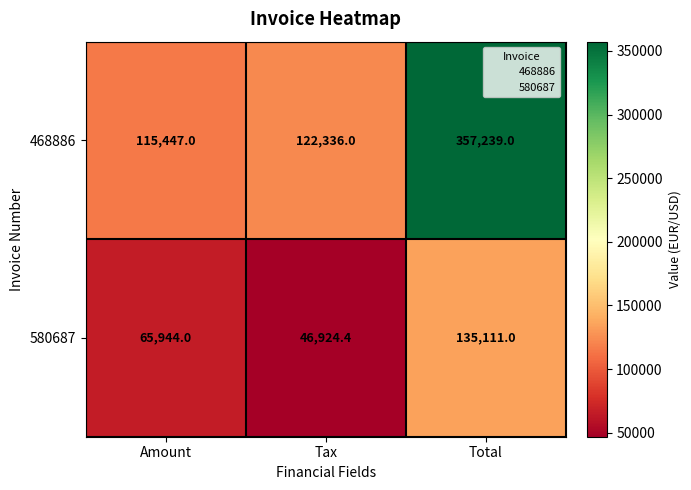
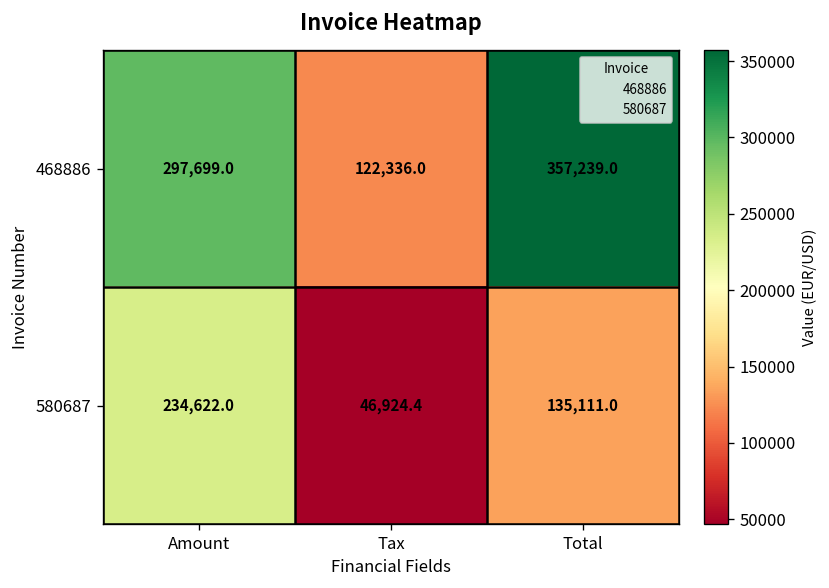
  {
    "468886": {
-     "Amount": "115,447.0",
+     "Amount": "297,699.0",
      "Tax": "122,336.0",
      "Total": "357,239.0"
    },
    "580687": {
-     "Amount": "65,944.0",
+     "Amount": "234,622.0",
      "Tax": "46,924.4",
      "Total": "135,111.0"
    }
  }
